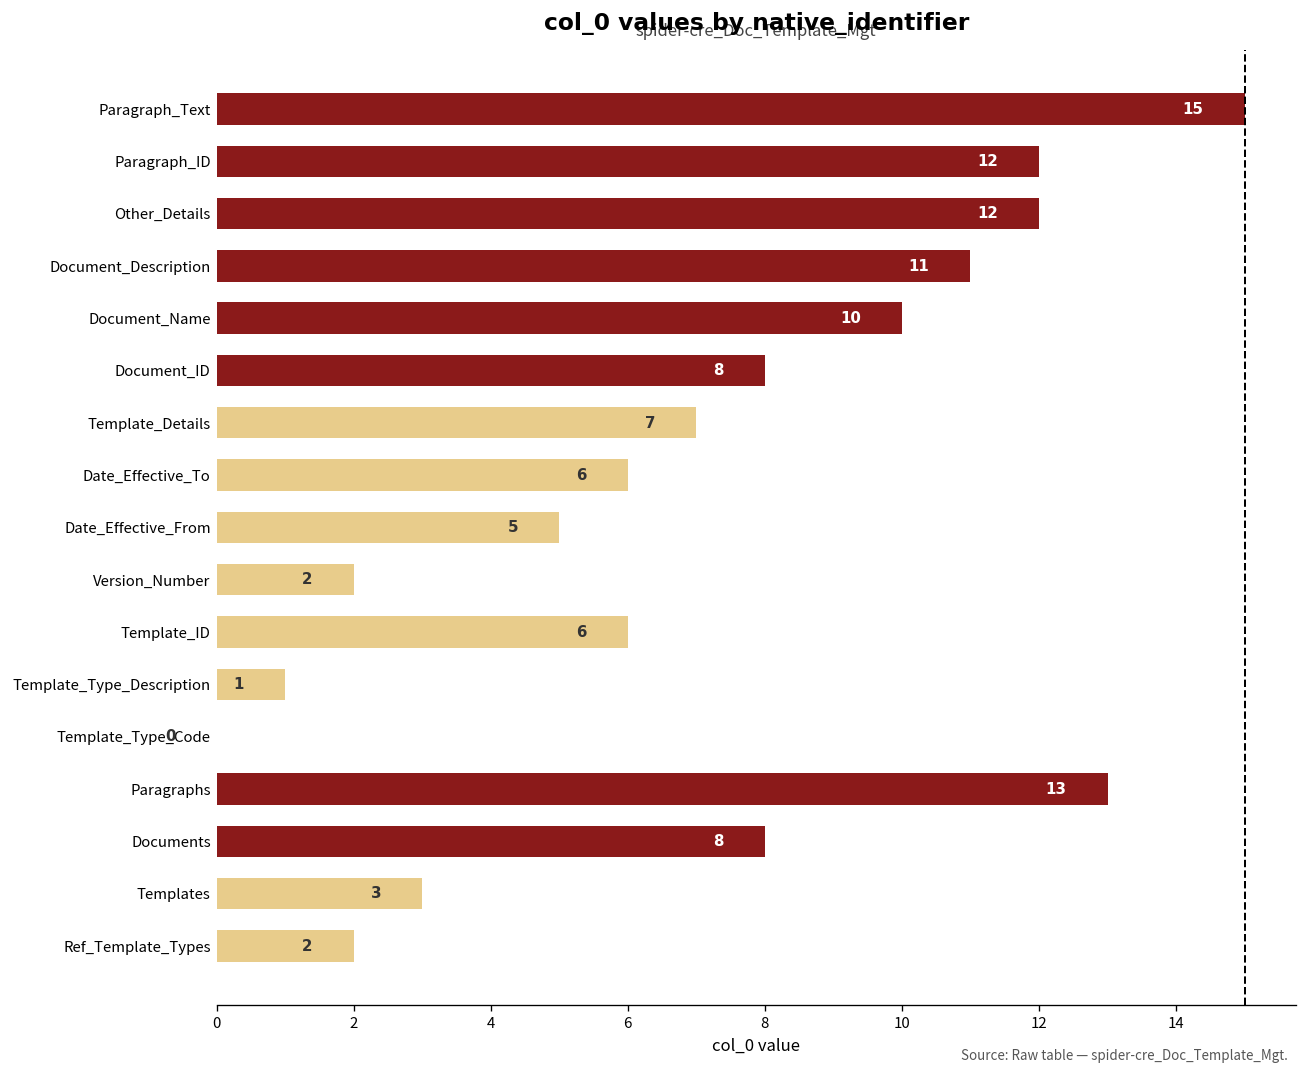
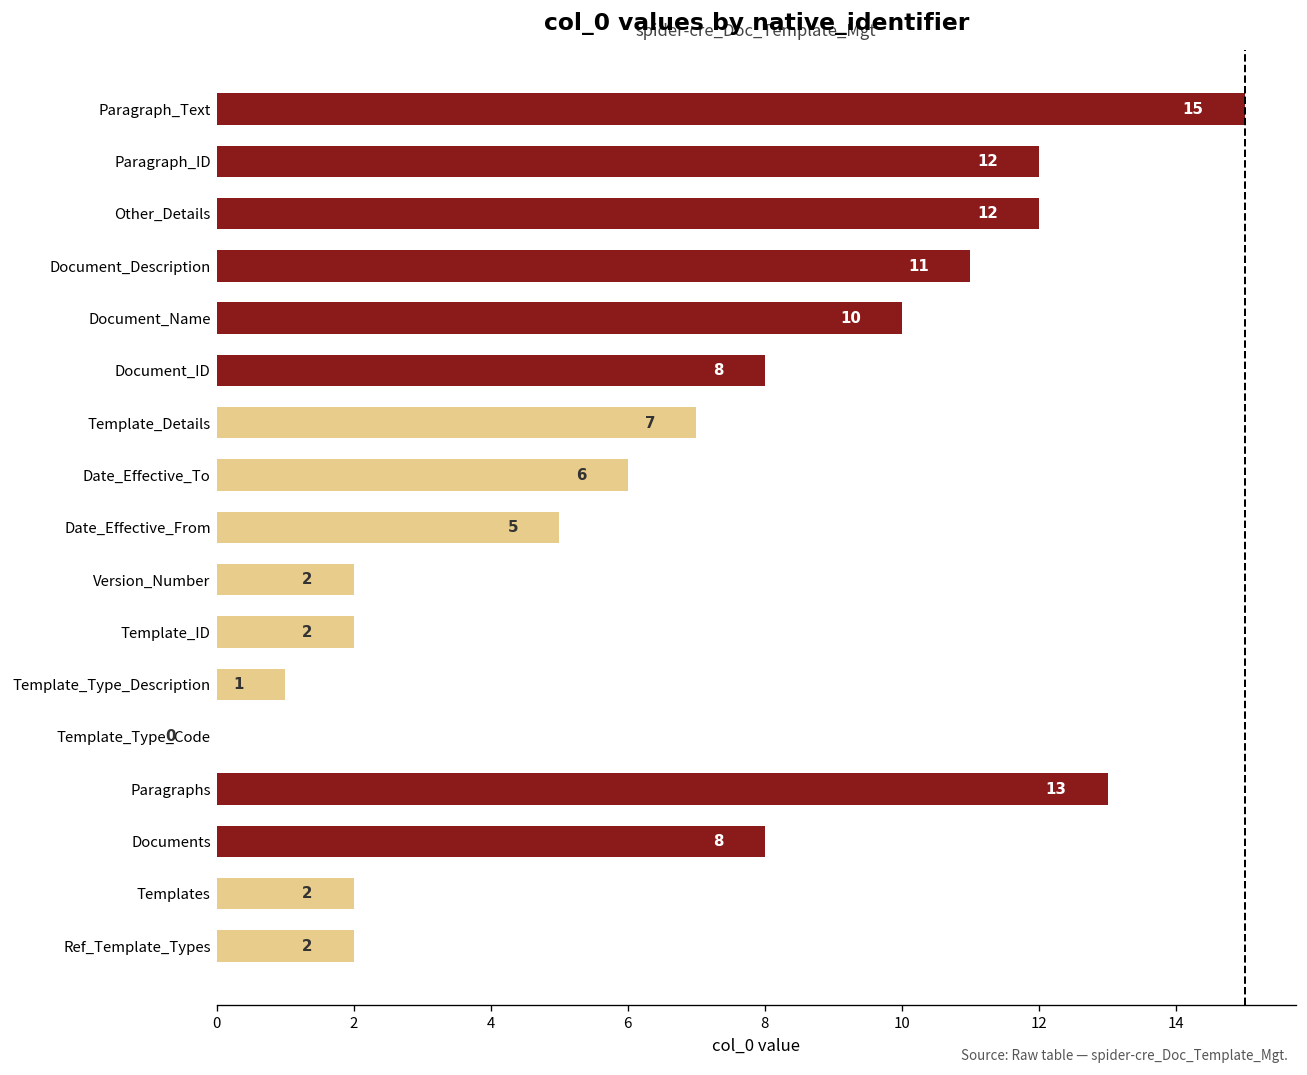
  {
    "Paragraph_Text": 15,
    "Paragraph_ID": 12,
    "Other_Details": 12,
    "Document_Description": 11,
    "Document_Name": 10,
    "Document_ID": 8,
    "Template_Details": 7,
    "Date_Effective_To": 6,
    "Date_Effective_From": 5,
    "Version_Number": 2,
-   "Template_ID": 6,
+   "Template_ID": 2,
    "Template_Type_Description": 1,
    "Paragraphs": 13,
    "Documents": 8,
-   "Templates": 3,
+   "Templates": 2,
    "Ref_Template_Types": 2
  }
